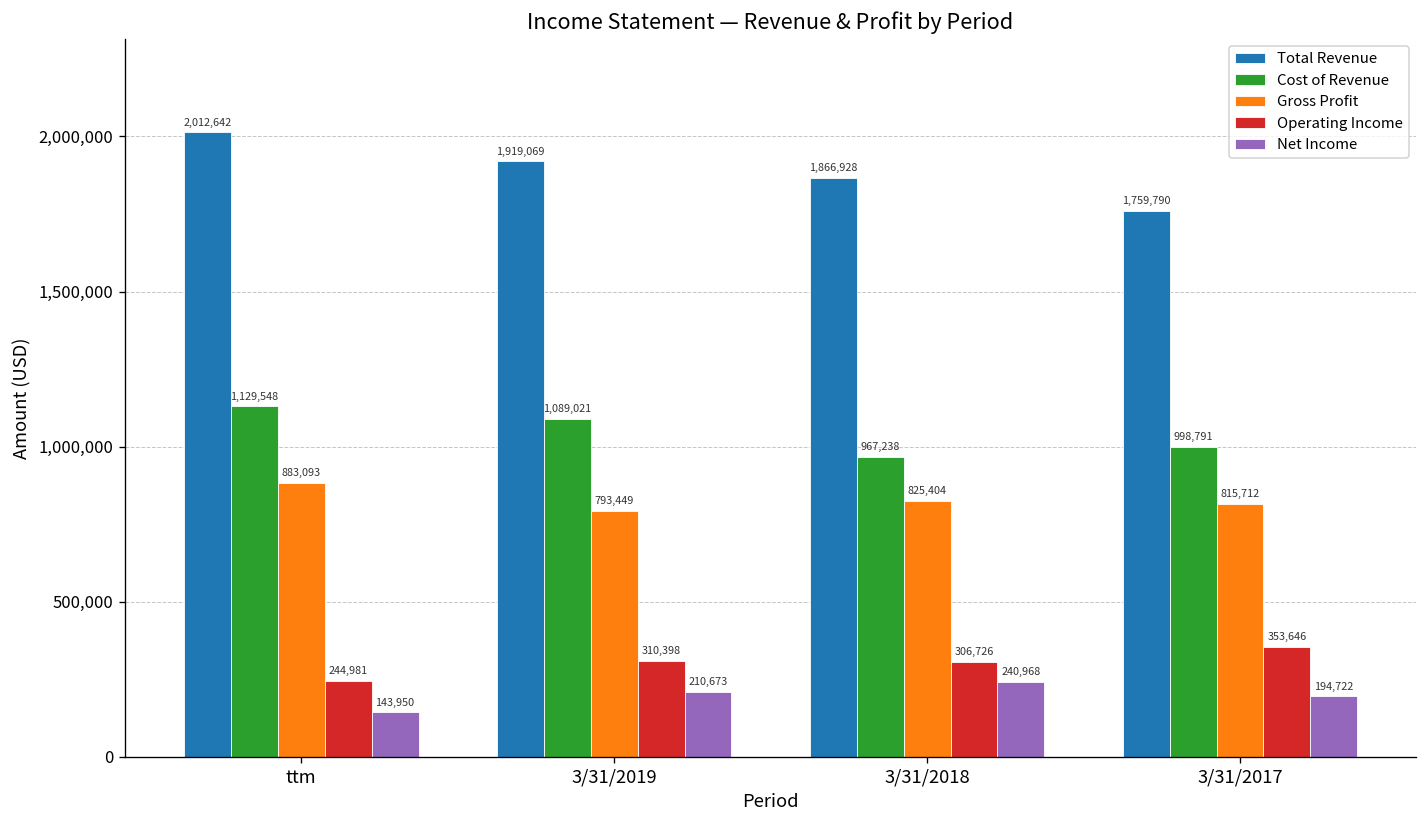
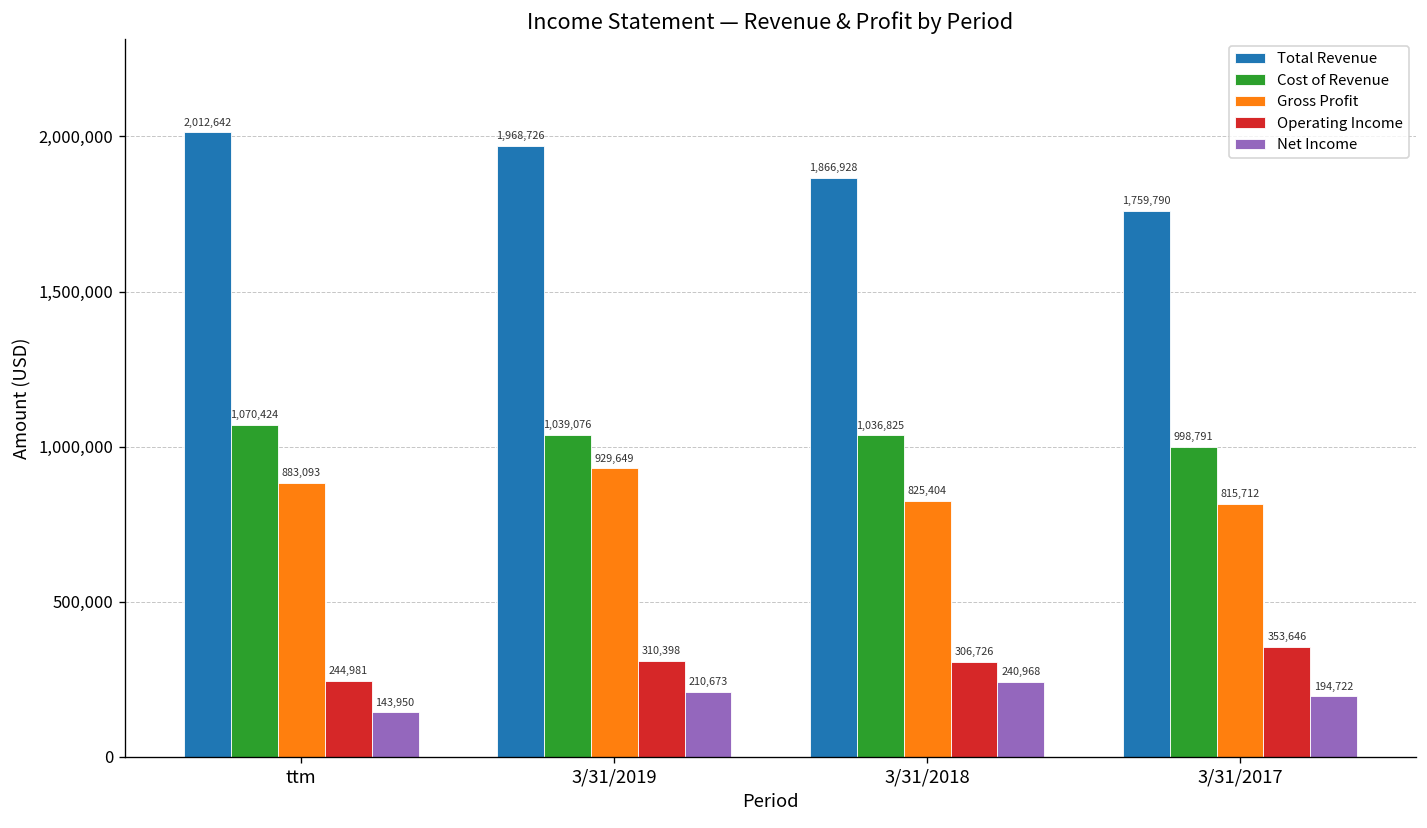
  {
    "Total Revenue": {
      "ttm": "2,012,642",
-     "3/31/2019": "1,919,069",
+     "3/31/2019": "1,968,726",
      "3/31/2018": "1,866,928",
      "3/31/2017": "1,759,790"
    },
    "Cost of Revenue": {
-     "ttm": "1,129,548",
-     "3/31/2019": "1,089,021",
-     "3/31/2018": "967,238",
+     "ttm": "1,070,424",
+     "3/31/2019": "1,039,076",
+     "3/31/2018": "1,036,825",
      "3/31/2017": "998,791"
    },
    "Gross Profit": {
      "ttm": "883,093",
-     "3/31/2019": "793,449",
+     "3/31/2019": "929,649",
      "3/31/2018": "825,404",
      "3/31/2017": "815,712"
    },
    "Operating Income": {
      "ttm": "244,981",
      "3/31/2019": "310,398",
      "3/31/2018": "306,726",
      "3/31/2017": "353,646"
    },
    "Net Income": {
      "ttm": "143,950",
      "3/31/2019": "210,673",
      "3/31/2018": "240,968",
      "3/31/2017": "194,722"
    }
  }
